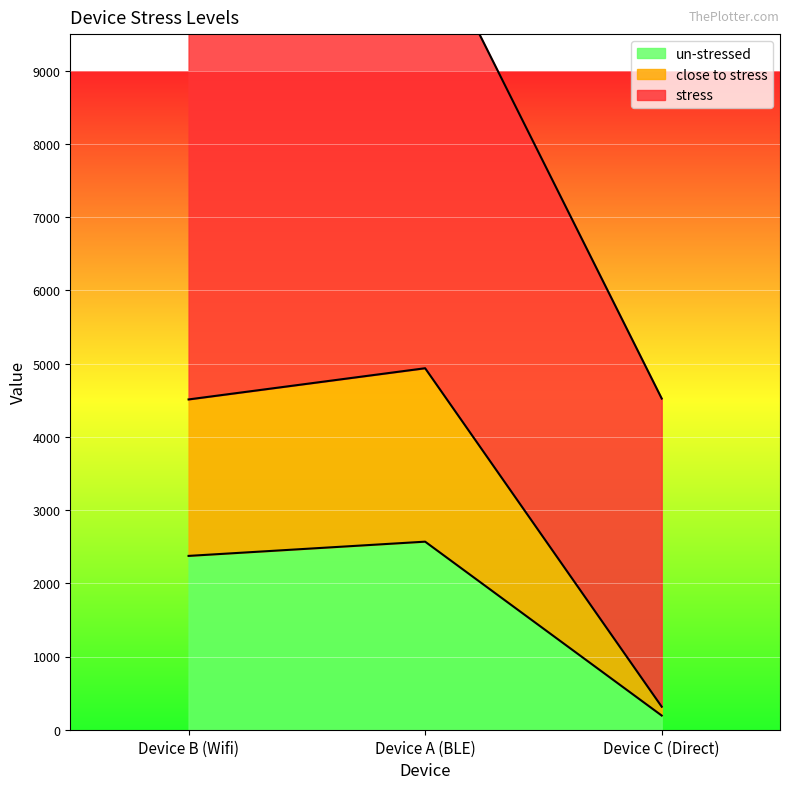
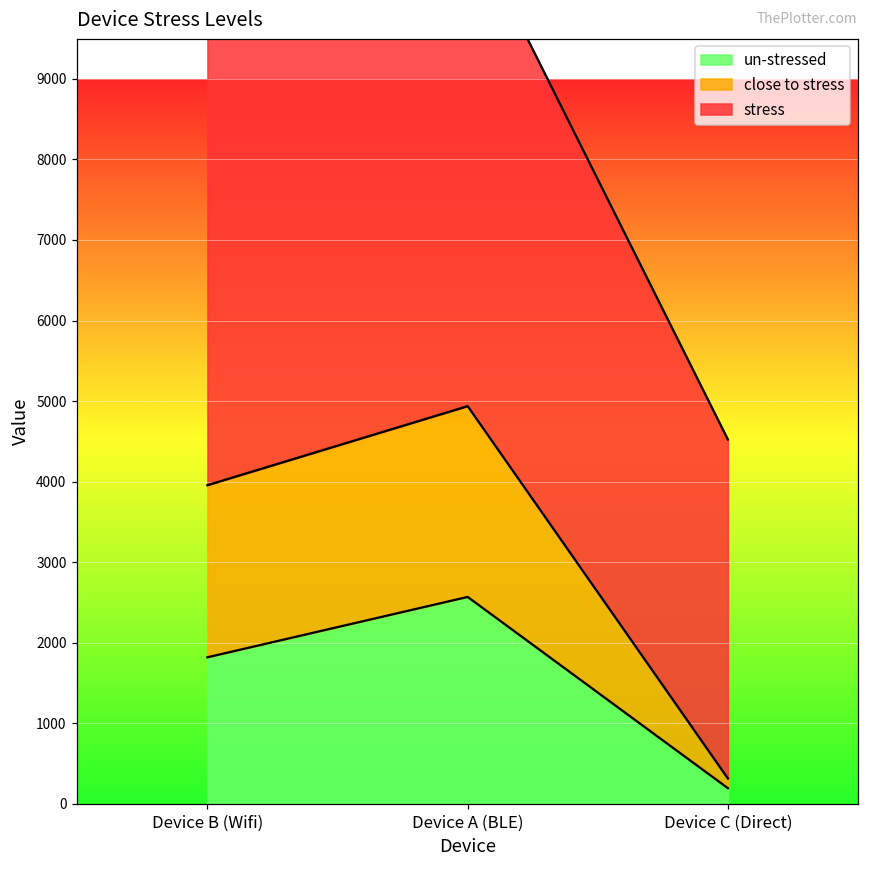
  {
    "un-stressed": {
-     "Device B (Wifi)": 2400,
+     "Device B (Wifi)": 1800,
      "Device A (BLE)": 2600,
      "Device C (Direct)": 200
    },
    "close to stress": {
      "Device B (Wifi)": 2100,
      "Device A (BLE)": 2400,
      "Device C (Direct)": 100
    },
    "stress": {
      "Device C (Direct)": 4200
    }
  }
